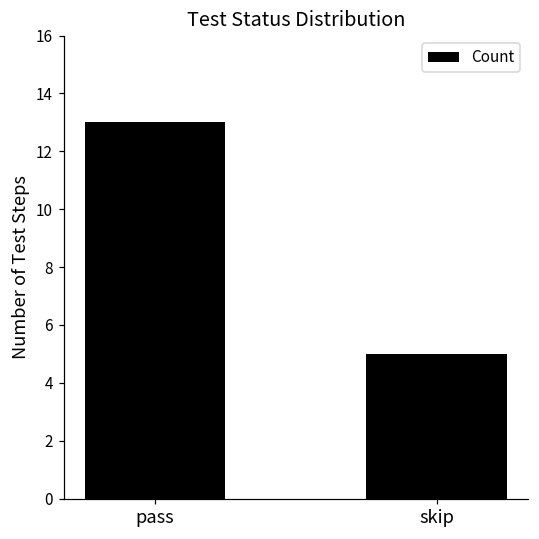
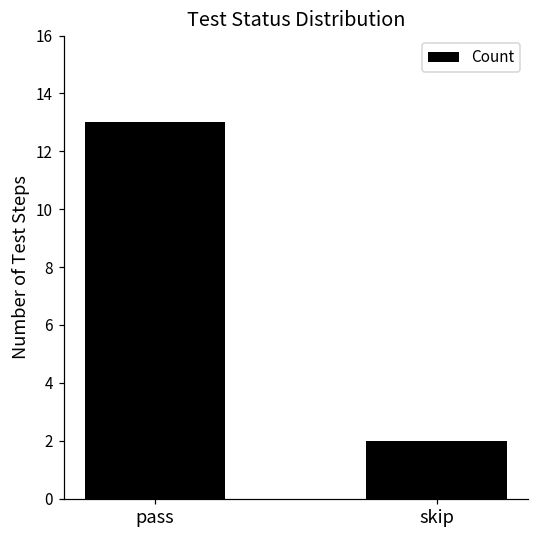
  {
    "pass": 13,
-   "skip": 5
+   "skip": 2
  }
